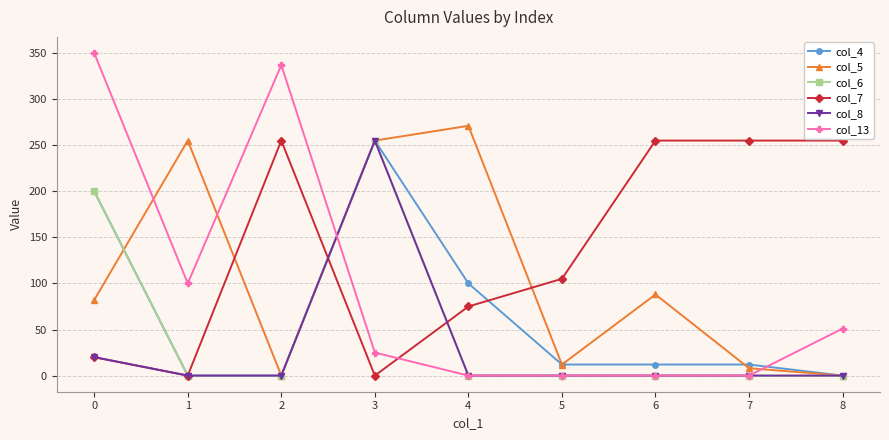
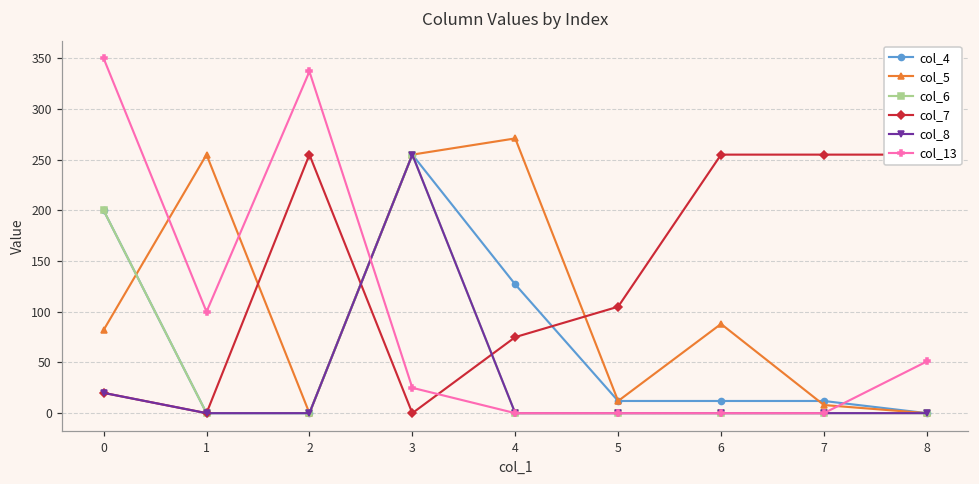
  {
    "col_4": {
-     "4": 100,
+     "4": 130,
      "6": 10,
      "7": 10
    },
    "col_5": {
      "0": 80,
      "1": 260,
      "4": 270,
      "6": 90,
      "7": 10
    },
    "col_7": {
      "2": 260,
      "3": 0,
      "4": 80,
      "5": 110,
      "6": 260,
      "7": 260,
      "8": 260
    },
    "col_13": {
      "0": 350,
      "1": 100,
      "2": 340,
      "3": 30,
      "8": 50
    }
  }
